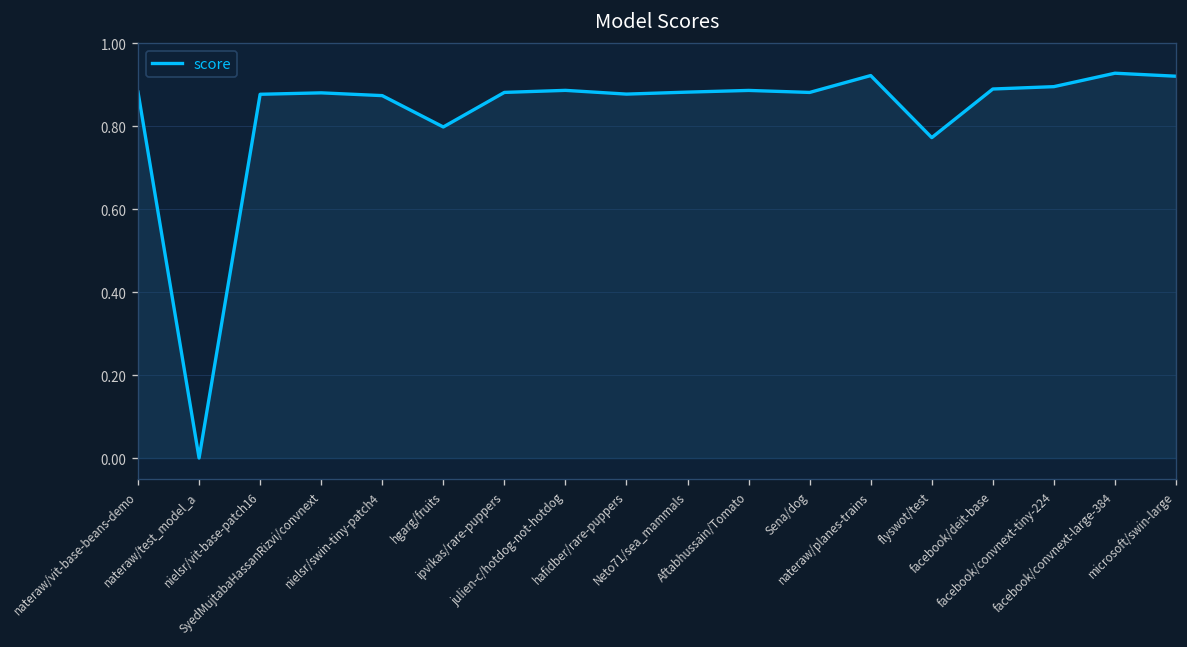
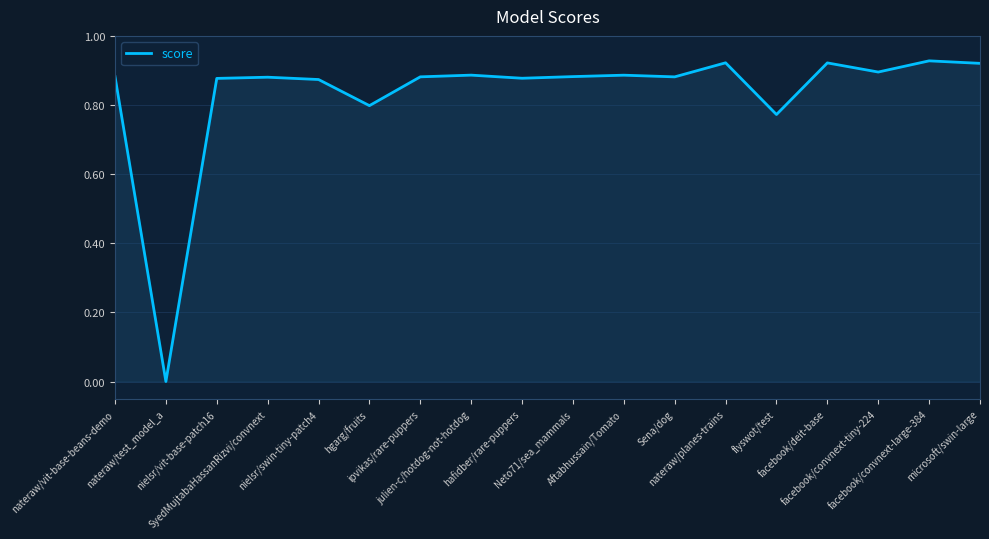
  {
    "nateraw/vit-base-beans-demo": 0.88,
    "nateraw/test_model_a": 0.00,
    "nielsr/vit-base-patch16": 0.88,
    "SyedMujtabaHassanRizvi/convnext": 0.88,
    "nielsr/swin-tiny-patch4": 0.87,
    "hgarg/fruits": 0.80,
    "ipvikas/rare-puppers": 0.88,
    "julien-c/hotdog-not-hotdog": 0.89,
    "hafidber/rare-puppers": 0.88,
    "Neto71/sea_mammals": 0.88,
    "Aftabhussain/Tomato": 0.89,
    "Sena/dog": 0.88,
    "nateraw/planes-trains": 0.92,
    "flyswot/test": 0.77,
-   "facebook/deit-base": 0.89,
+   "facebook/deit-base": 0.92,
    "facebook/convnext-tiny-224": 0.90,
    "facebook/convnext-large-384": 0.93,
    "microsoft/swin-large": 0.92
  }
